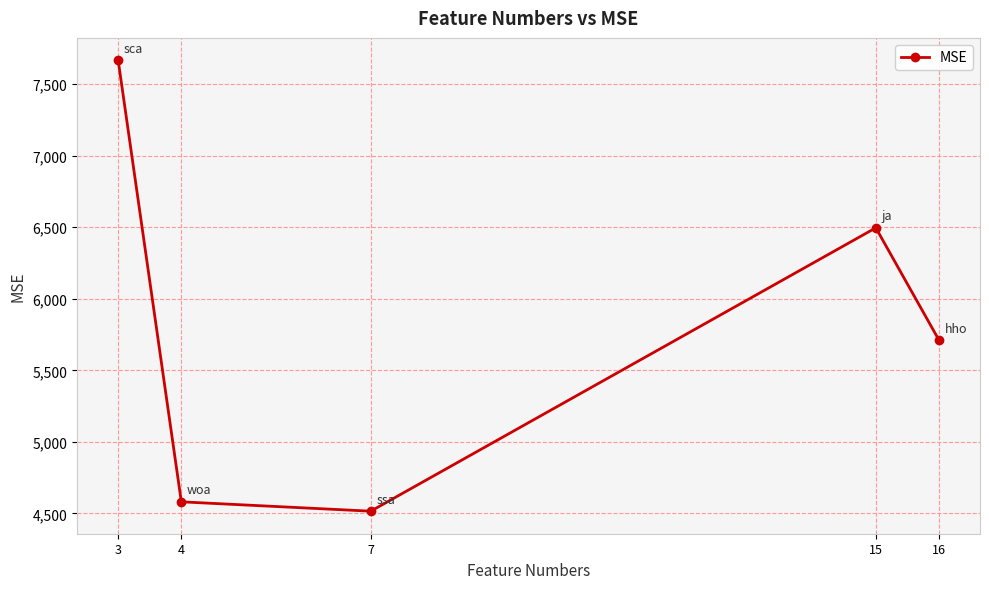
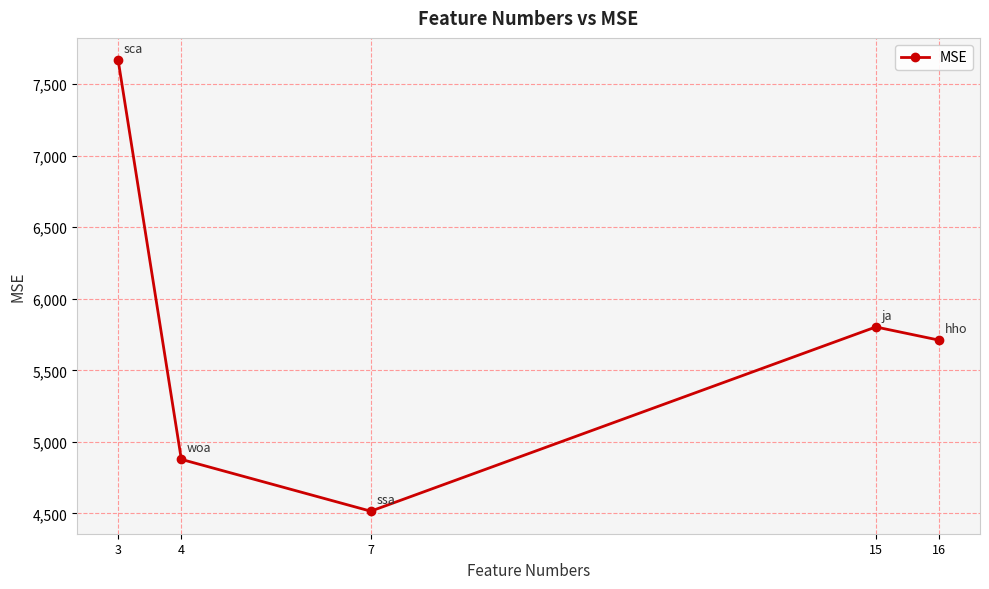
  {
    "3": "7,670",
-   "4": "4,580",
+   "4": "4,880",
    "7": "4,520",
-   "15": "6,500",
+   "15": "5,800",
    "16": "5,710"
  }
